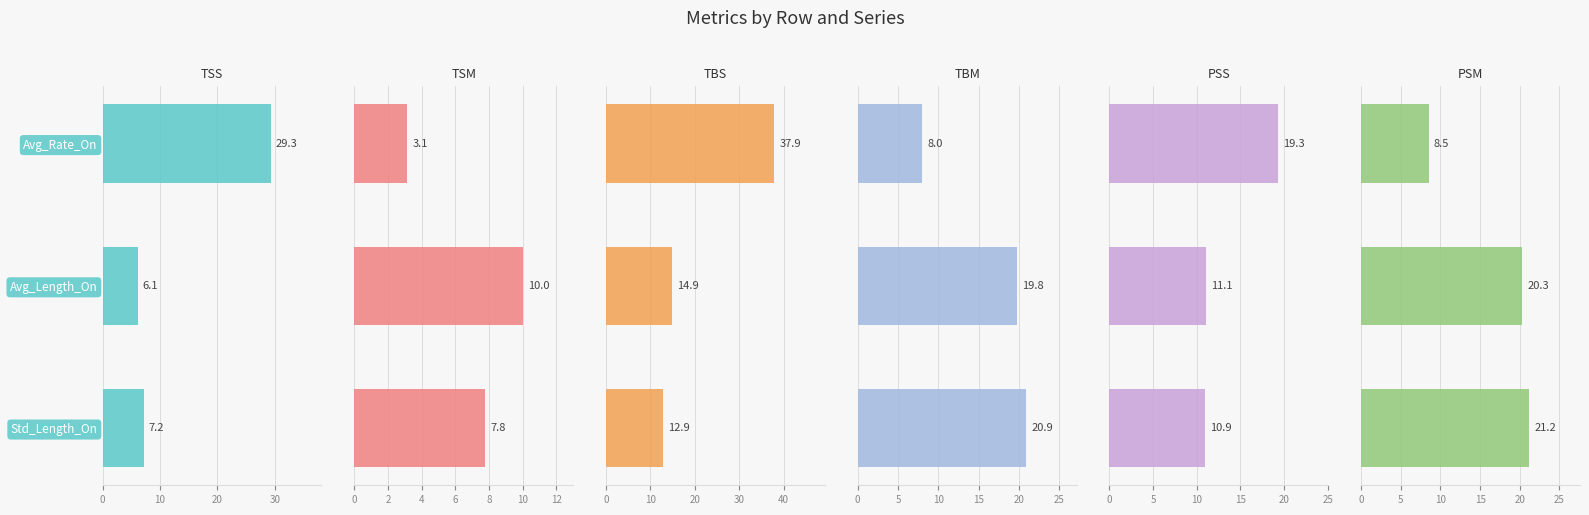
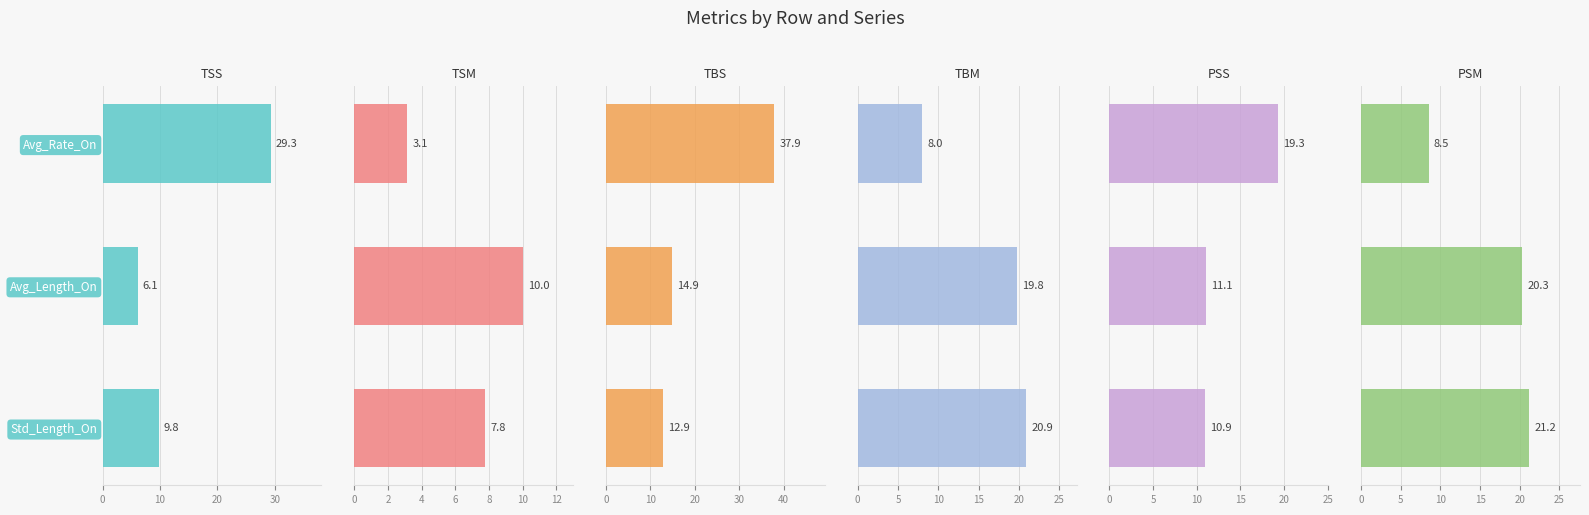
  {
    "TSS": {
      "Avg_Rate_On": 29.3,
      "Avg_Length_On": 6.1,
-     "Std_Length_On": 7.2
+     "Std_Length_On": 9.8
    }
  }
